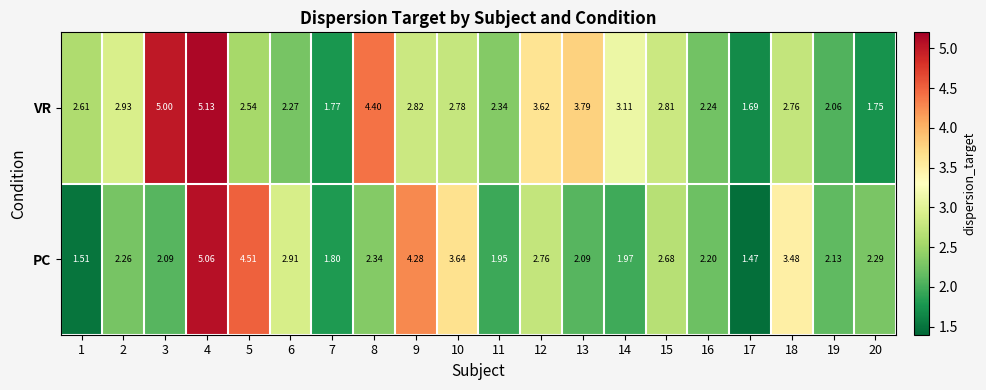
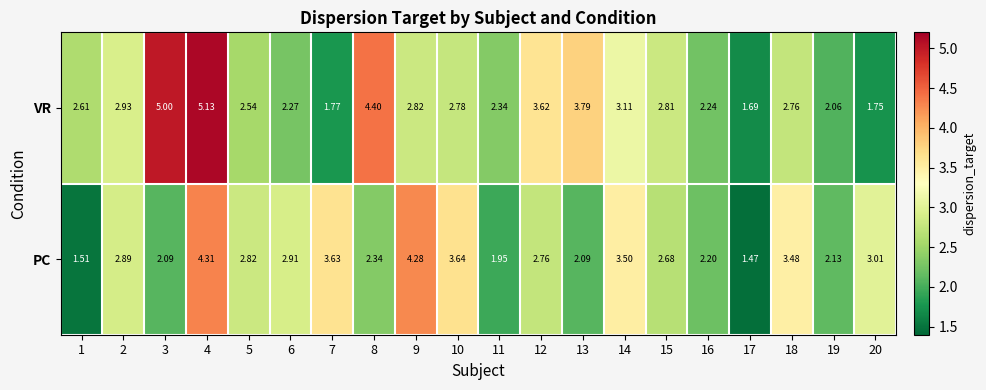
  {
    "VR": {
      "1": 2.61,
      "2": 2.93,
      "3": 5.00,
      "4": 5.13,
      "5": 2.54,
      "6": 2.27,
      "7": 1.77,
      "8": 4.40,
      "9": 2.82,
      "10": 2.78,
      "11": 2.34,
      "12": 3.62,
      "13": 3.79,
      "14": 3.11,
      "15": 2.81,
      "16": 2.24,
      "17": 1.69,
      "18": 2.76,
      "19": 2.06,
      "20": 1.75
    },
    "PC": {
      "1": 1.51,
-     "2": 2.26,
+     "2": 2.89,
      "3": 2.09,
-     "4": 5.06,
-     "5": 4.51,
+     "4": 4.31,
+     "5": 2.82,
      "6": 2.91,
-     "7": 1.80,
+     "7": 3.63,
      "8": 2.34,
      "9": 4.28,
      "10": 3.64,
      "11": 1.95,
      "12": 2.76,
      "13": 2.09,
-     "14": 1.97,
+     "14": 3.50,
      "15": 2.68,
      "16": 2.20,
      "17": 1.47,
      "18": 3.48,
      "19": 2.13,
-     "20": 2.29
+     "20": 3.01
    }
  }
